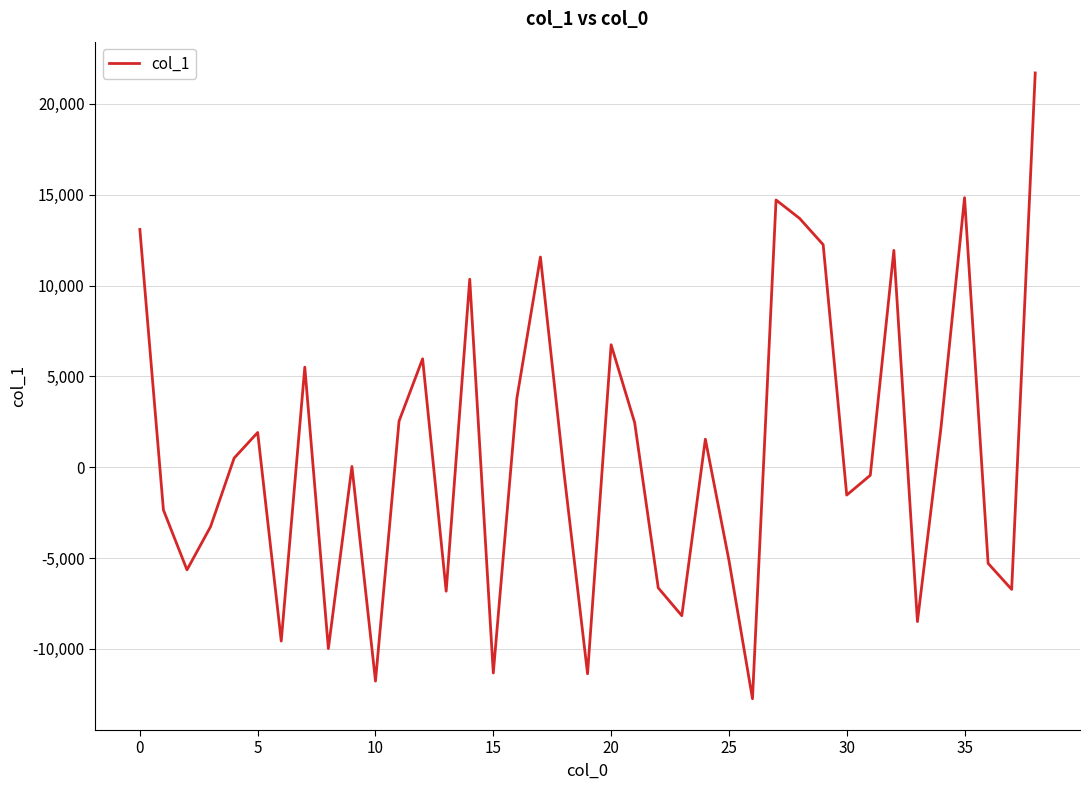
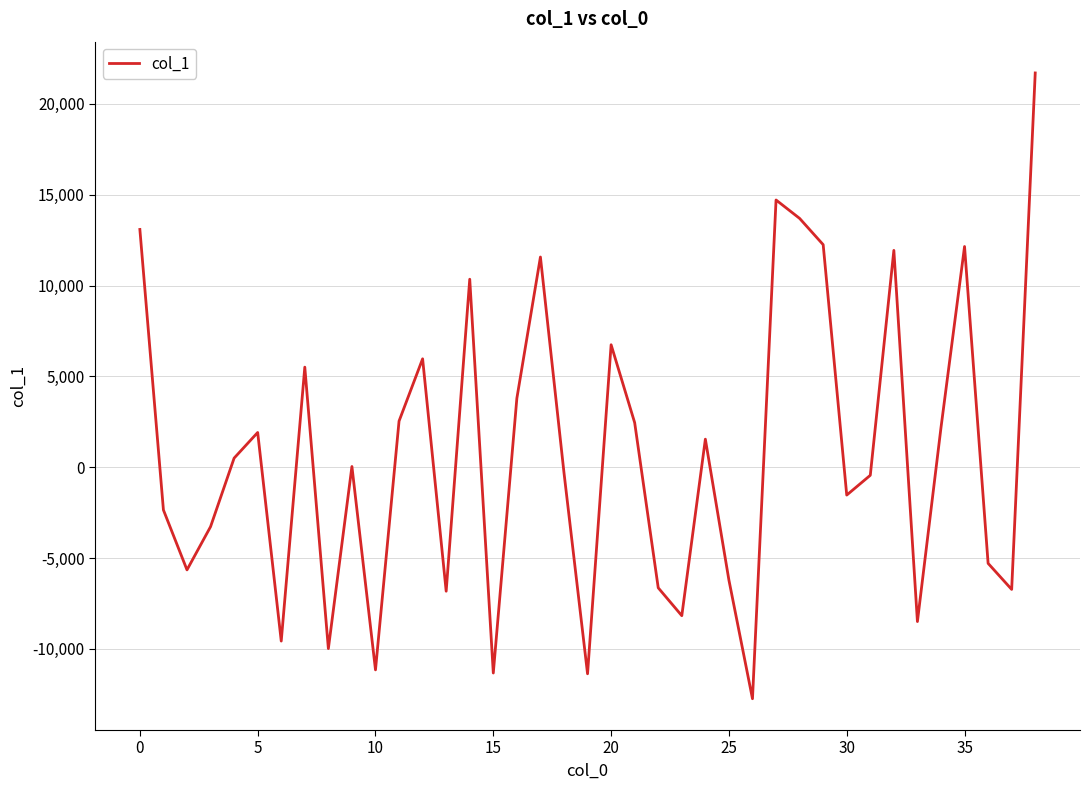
  {
    "0": "13,100",
    "5": "1,900",
-   "10": "-11,800",
+   "10": "-11,200",
    "15": "-11,300",
    "20": "6,700",
-   "25": "-5,100",
+   "25": "-6,200",
    "30": "-1,500",
-   "35": "14,800"
+   "35": "12,100"
  }
